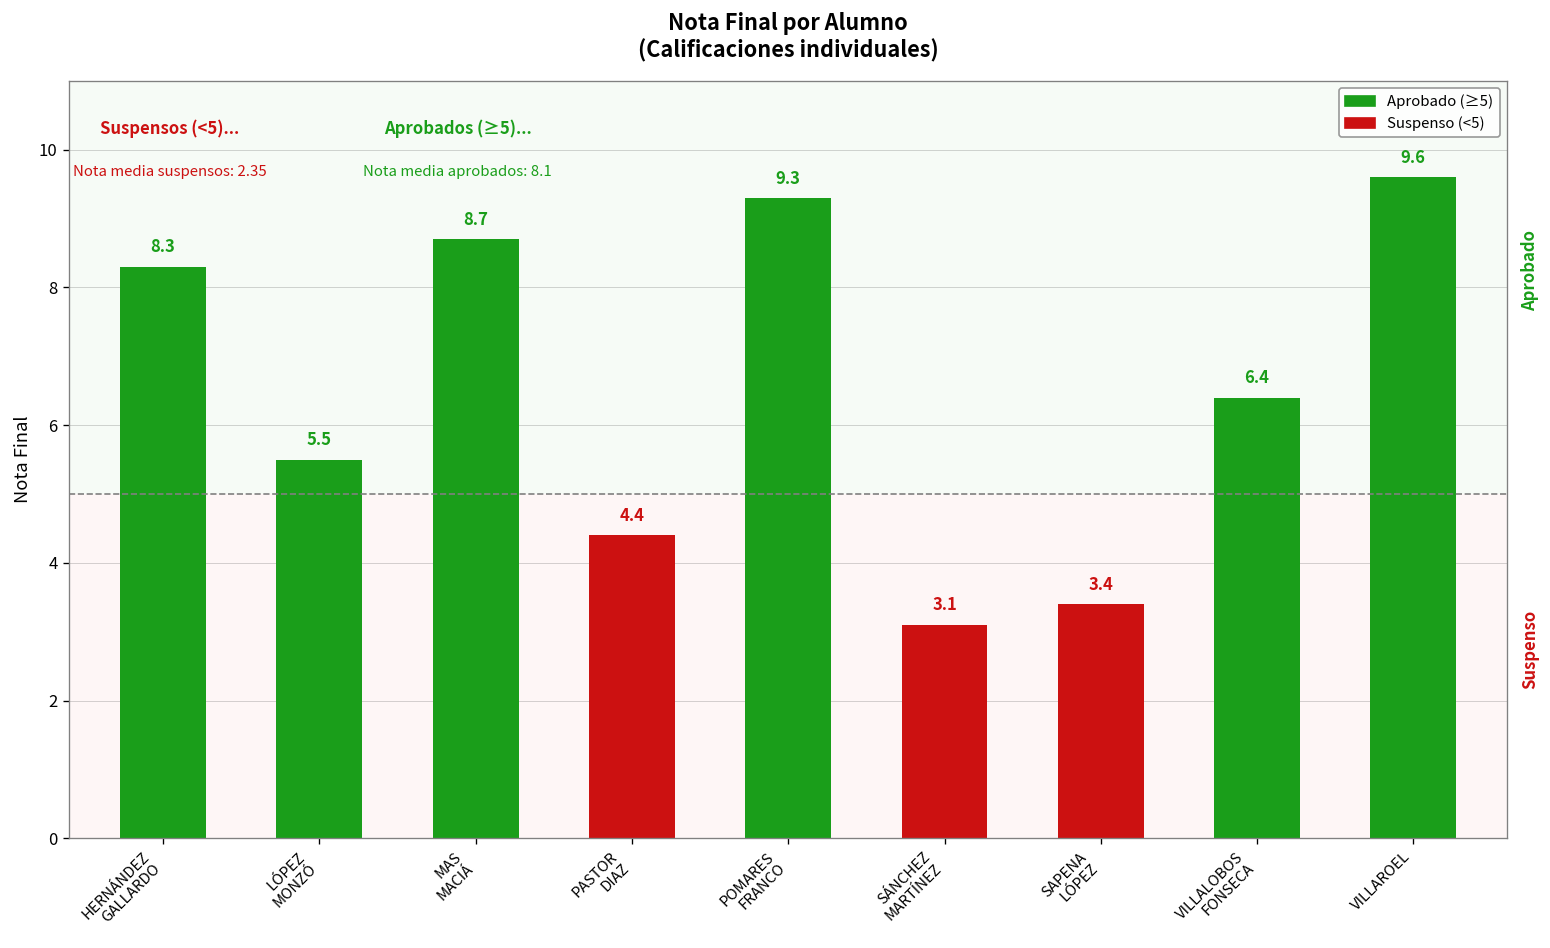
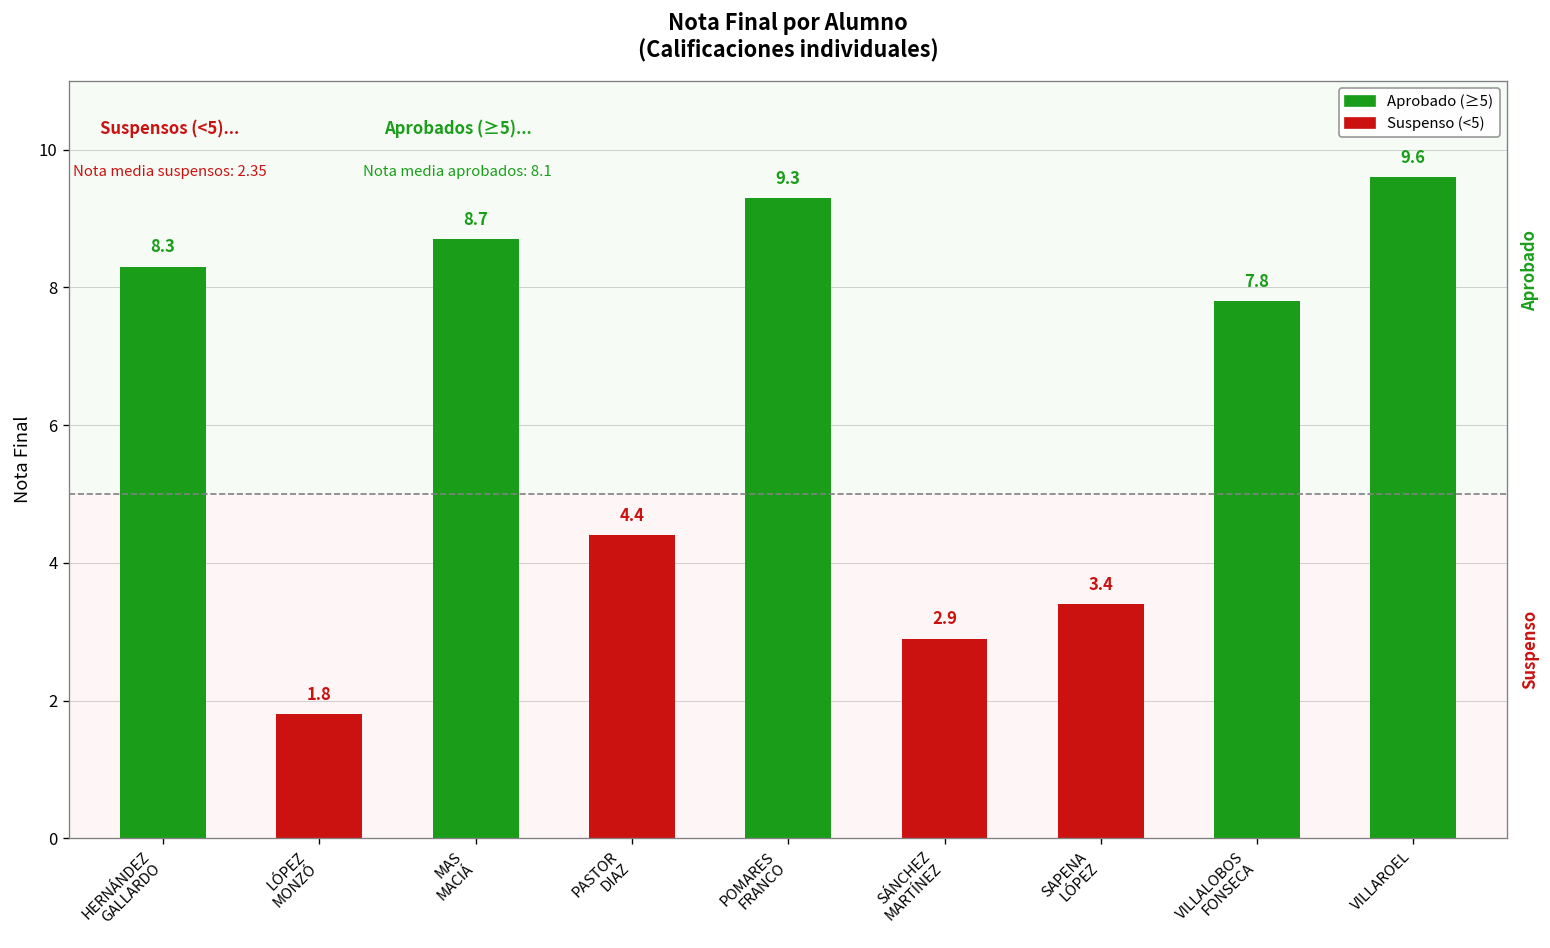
  {
    "HERNÁNDEZ GALLARDO": 8.3,
-   "LÓPEZ MONZÓ": 5.5,
+   "LÓPEZ MONZÓ": 1.8,
    "MAS MACIÁ": 8.7,
    "PASTOR DIAZ": 4.4,
    "POMARES FRANCO": 9.3,
-   "SÁNCHEZ MARTÍNEZ": 3.1,
+   "SÁNCHEZ MARTÍNEZ": 2.9,
    "SAPENA LÓPEZ": 3.4,
-   "VILLALOBOS FONSECA": 6.4,
+   "VILLALOBOS FONSECA": 7.8,
    "VILLAROEL": 9.6
  }
